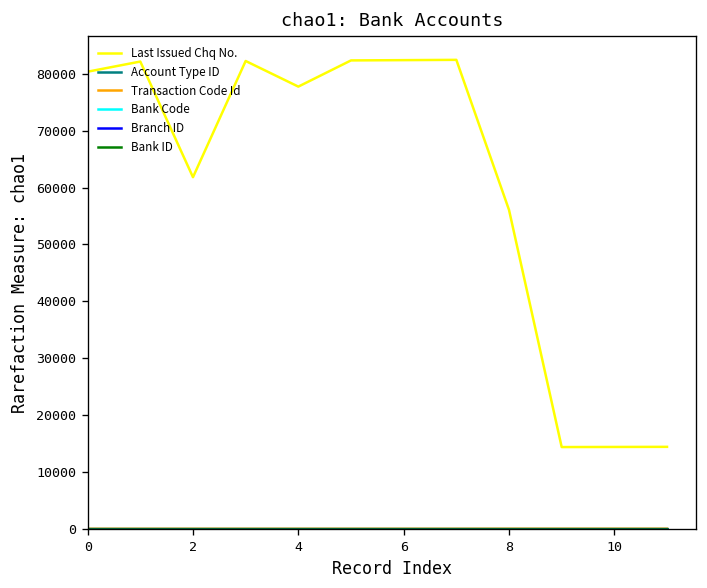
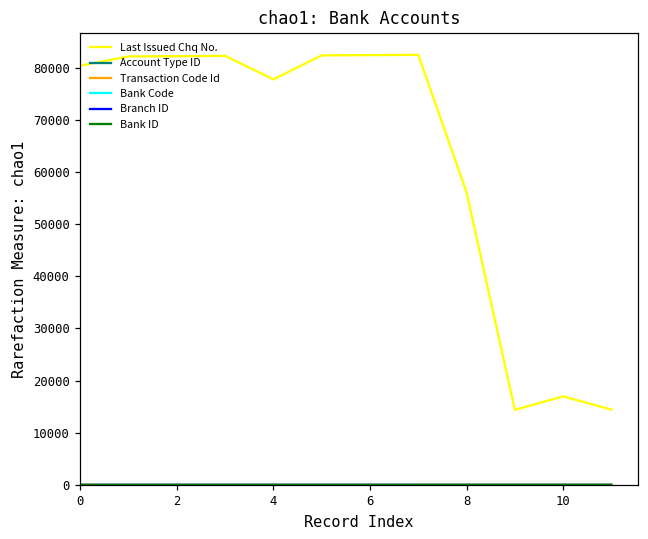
  {
    "Last Issued Chq No.": {
      "0": 80000,
-     "2": 62000,
+     "2": 82000,
      "4": 78000,
      "6": 82000,
      "8": 56000,
-     "10": 14000
+     "10": 17000
    },
    "Bank ID": {
      "0": 0,
      "2": 0,
      "4": 0,
      "6": 0,
      "8": 0,
      "10": 0
    }
  }
